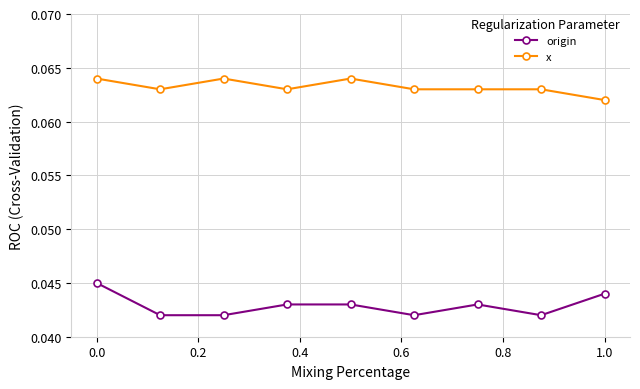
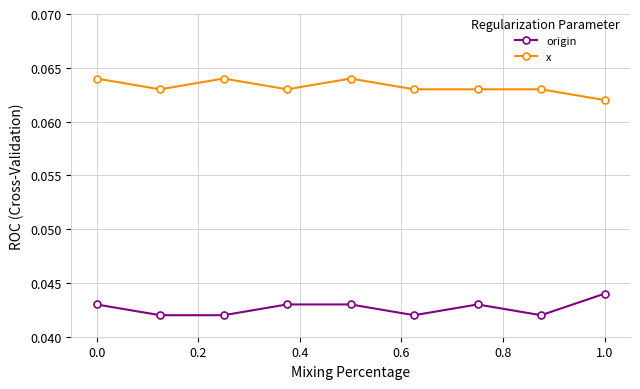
  {
    "origin": {
-     "0.0": 0.045,
+     "0.0": 0.043,
      "1.0": 0.044
    },
    "x": {
      "0.0": 0.064,
      "1.0": 0.062
    }
  }
